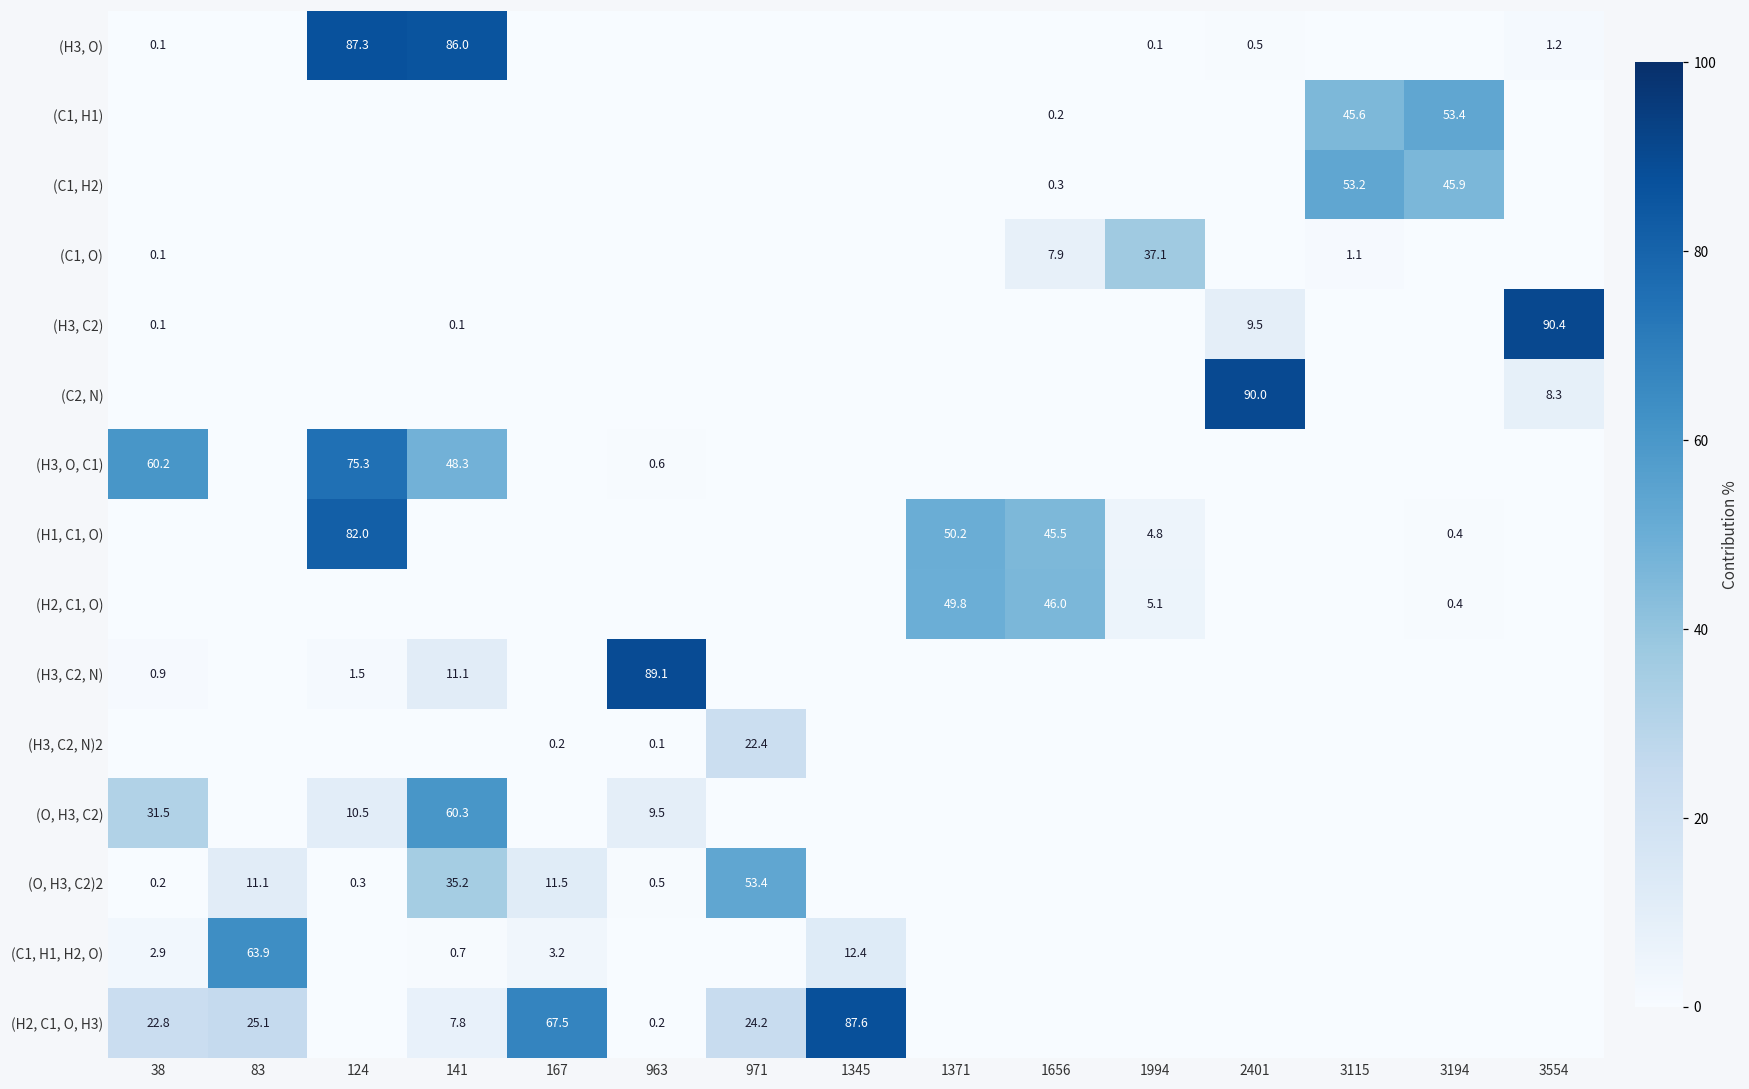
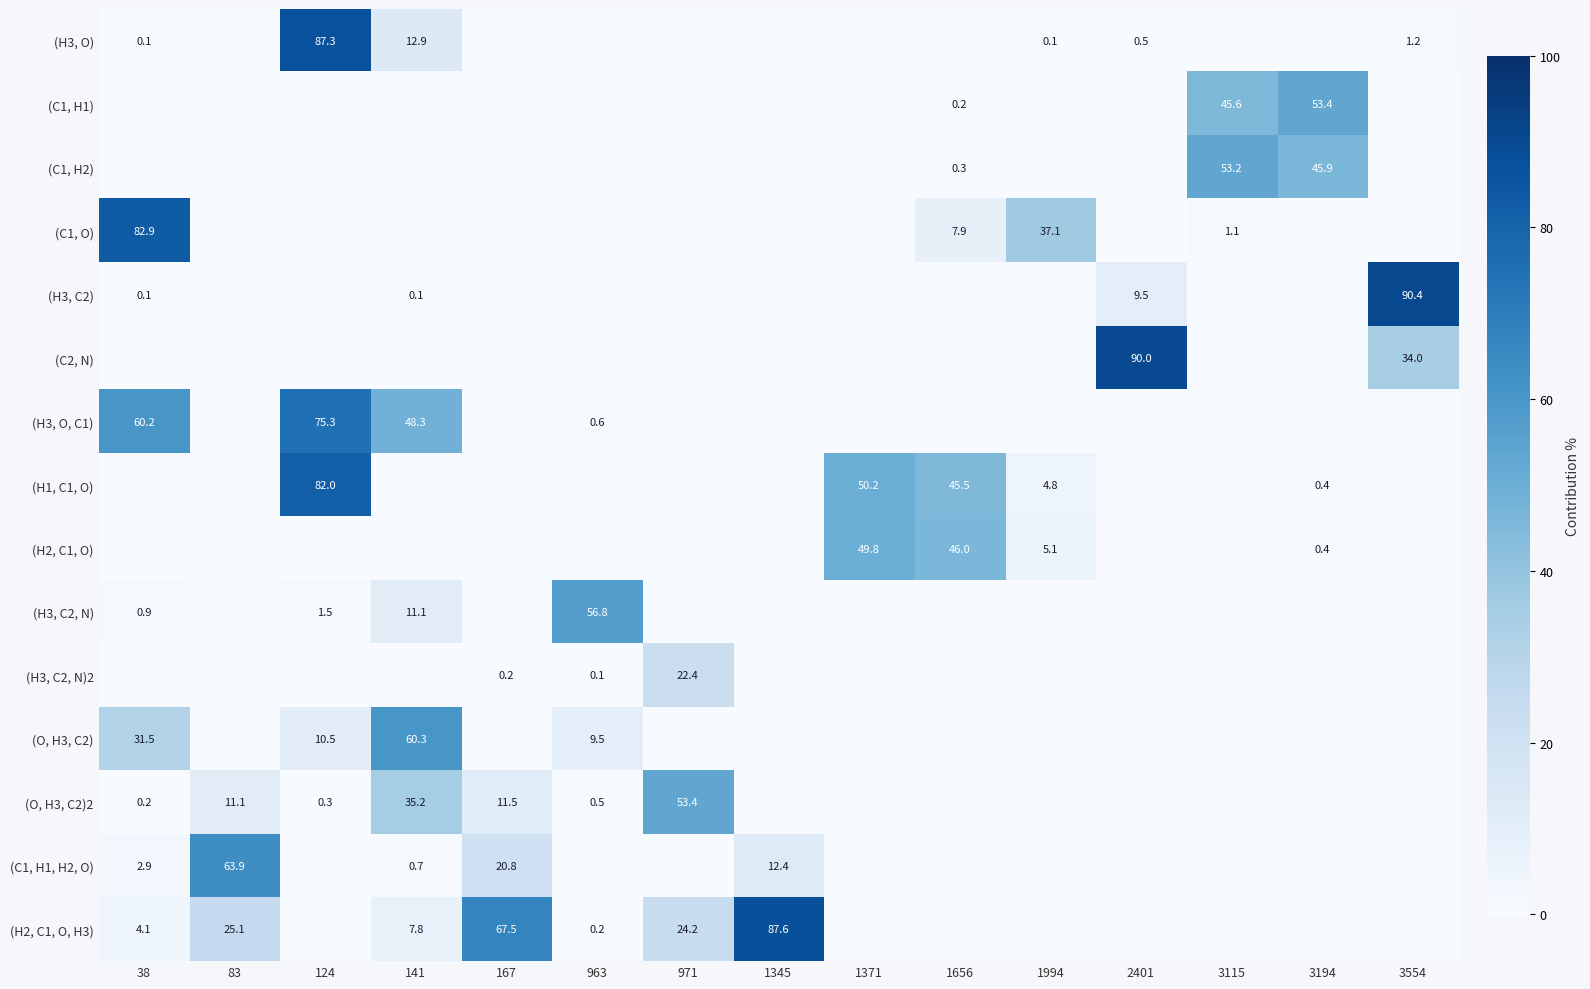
  {
    "(H3, O)": {
      "38": 0.1,
      "124": 87.3,
-     "141": 86.0,
+     "141": 12.9,
      "1994": 0.1,
      "2401": 0.5,
      "3554": 1.2
    },
    "(C1, H1)": {
      "1656": 0.2,
      "3115": 45.6,
      "3194": 53.4
    },
    "(C1, H2)": {
      "1656": 0.3,
      "3115": 53.2,
      "3194": 45.9
    },
    "(C1, O)": {
-     "38": 0.1,
+     "38": 82.9,
      "1656": 7.9,
      "1994": 37.1,
      "3115": 1.1
    },
    "(H3, C2)": {
      "38": 0.1,
      "141": 0.1,
      "2401": 9.5,
      "3554": 90.4
    },
    "(C2, N)": {
      "2401": 90.0,
-     "3554": 8.3
+     "3554": 34.0
    },
    "(H3, O, C1)": {
      "38": 60.2,
      "124": 75.3,
      "141": 48.3,
      "963": 0.6
    },
    "(H1, C1, O)": {
      "124": 82.0,
      "1371": 50.2,
      "1656": 45.5,
      "1994": 4.8,
      "3194": 0.4
    },
    "(H2, C1, O)": {
      "1371": 49.8,
      "1656": 46.0,
      "1994": 5.1,
      "3194": 0.4
    },
    "(H3, C2, N)": {
      "38": 0.9,
      "124": 1.5,
      "141": 11.1,
-     "963": 89.1
+     "963": 56.8
    },
    "(H3, C2, N)2": {
      "167": 0.2,
      "963": 0.1,
      "971": 22.4
    },
    "(O, H3, C2)": {
      "38": 31.5,
      "124": 10.5,
      "141": 60.3,
      "963": 9.5
    },
    "(O, H3, C2)2": {
      "38": 0.2,
      "83": 11.1,
      "124": 0.3,
      "141": 35.2,
      "167": 11.5,
      "963": 0.5,
      "971": 53.4
    },
    "(C1, H1, H2, O)": {
      "38": 2.9,
      "83": 63.9,
      "141": 0.7,
-     "167": 3.2,
+     "167": 20.8,
      "1345": 12.4
    },
    "(H2, C1, O, H3)": {
-     "38": 22.8,
+     "38": 4.1,
      "83": 25.1,
      "141": 7.8,
      "167": 67.5,
      "963": 0.2,
      "971": 24.2,
      "1345": 87.6
    }
  }
